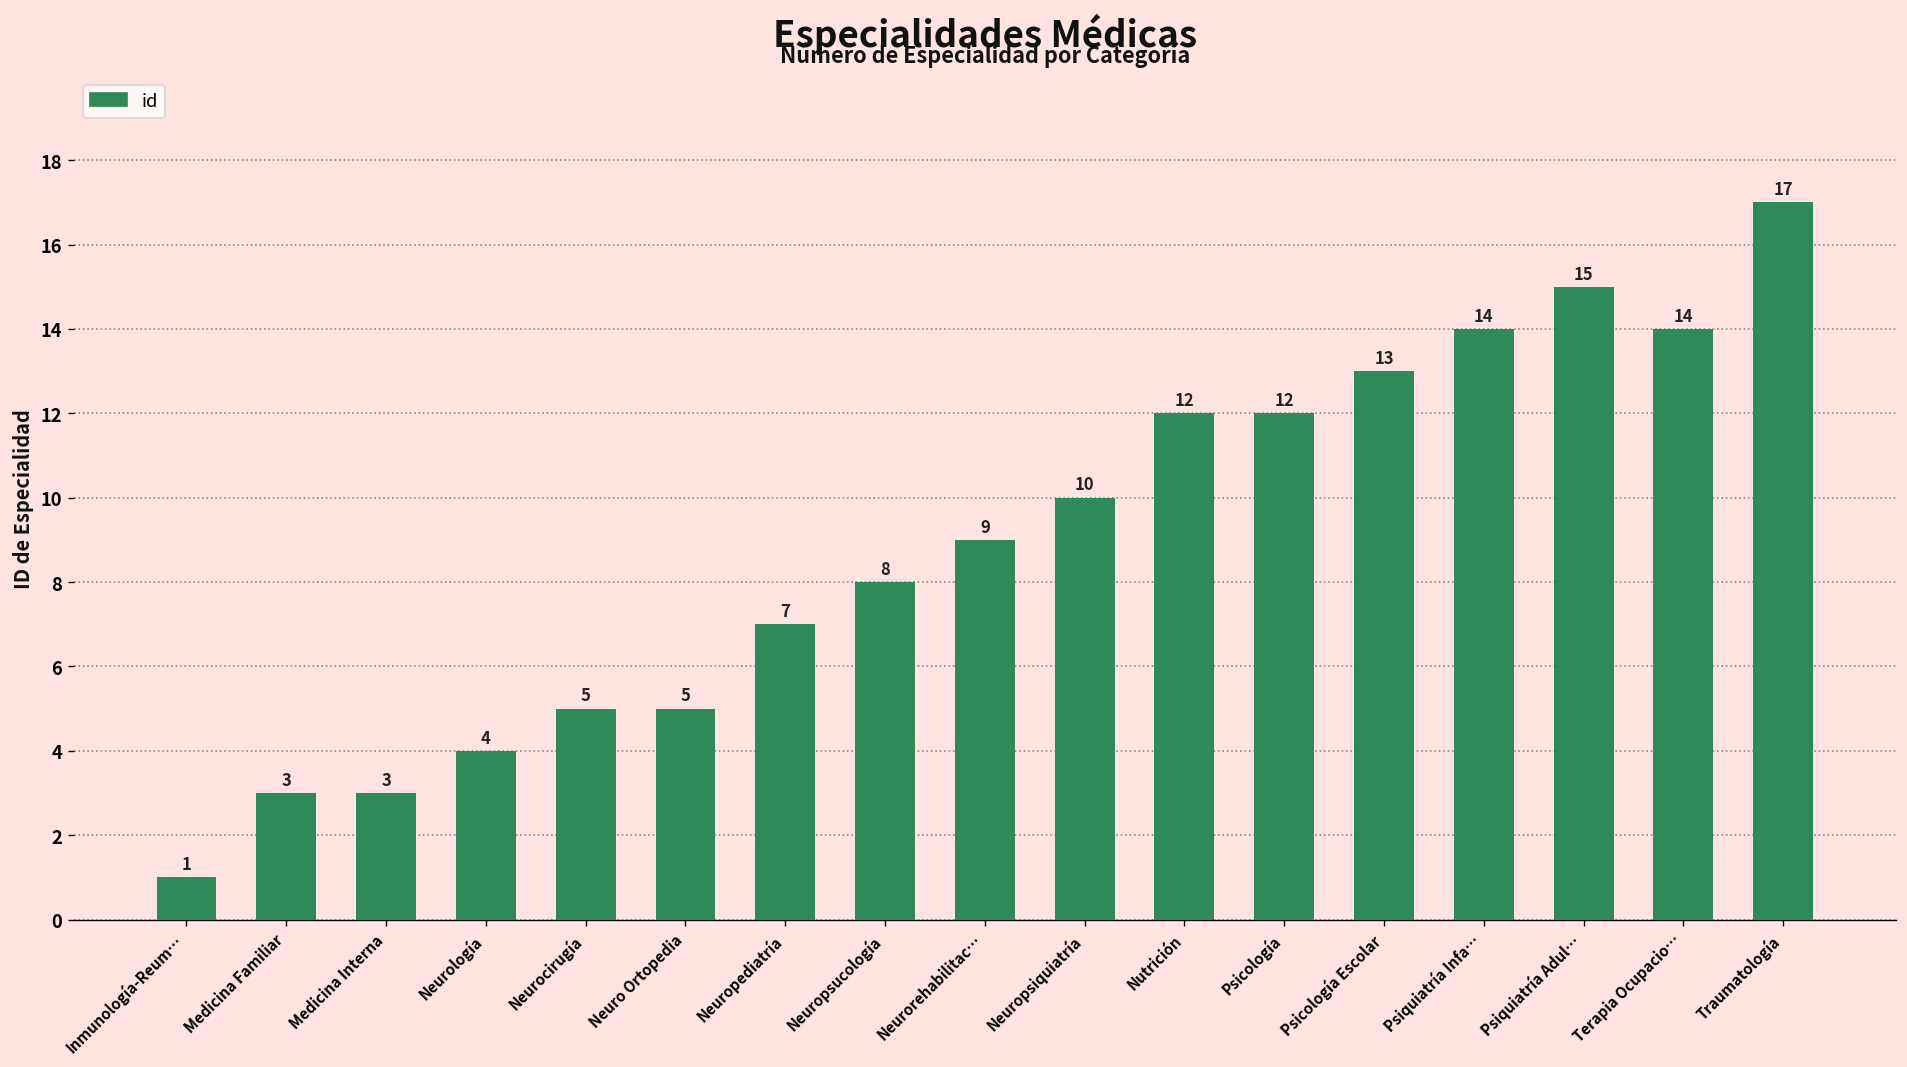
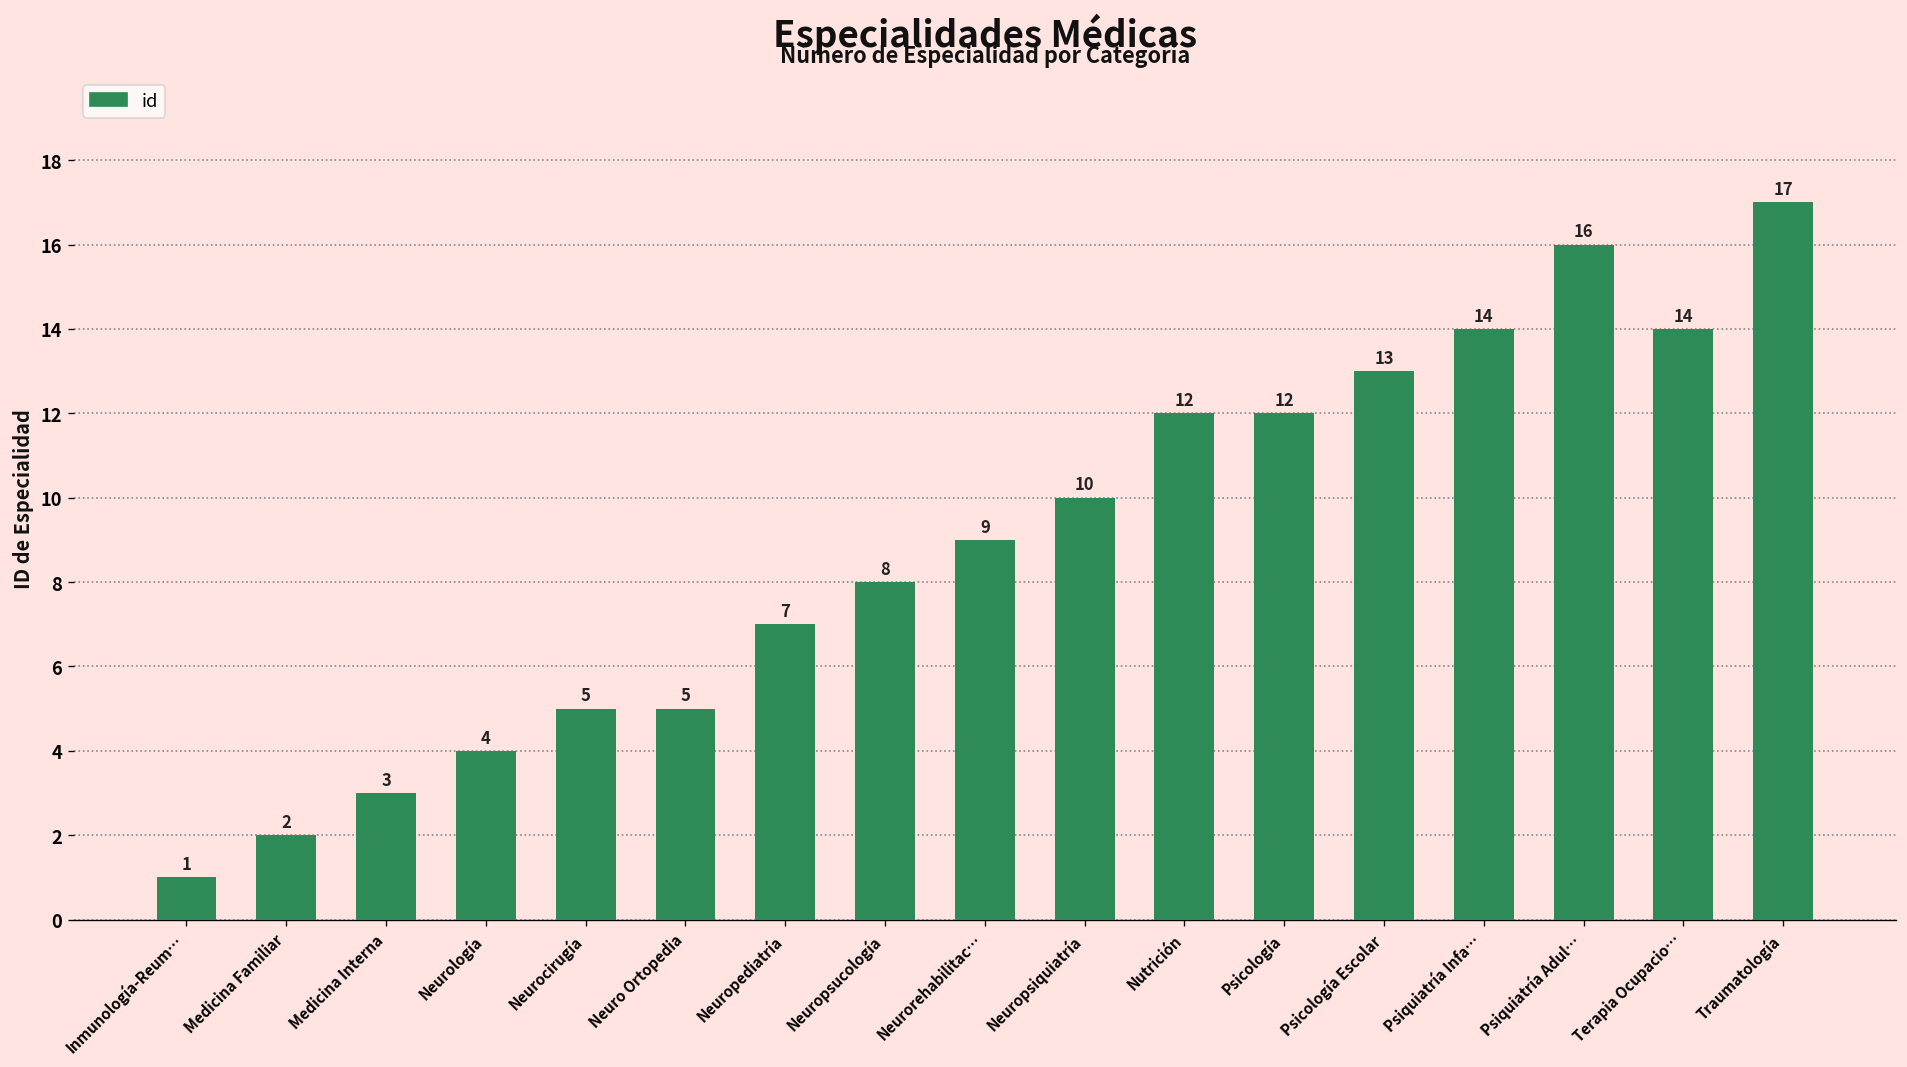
  {
    "Inmunología-Reum…": 1,
-   "Medicina Familiar": 3,
+   "Medicina Familiar": 2,
    "Medicina Interna": 3,
    "Neurología": 4,
    "Neurocirugía": 5,
    "Neuro Ortopedia": 5,
    "Neuropediatría": 7,
    "Neuropsucología": 8,
    "Neurorehabilitac…": 9,
    "Neuropsiquiatría": 10,
    "Nutrición": 12,
    "Psicología": 12,
    "Psicología Escolar": 13,
    "Psiquiatría Infa…": 14,
-   "Psiquiatría Adul…": 15,
+   "Psiquiatría Adul…": 16,
    "Terapia Ocupacio…": 14,
    "Traumatología": 17
  }
